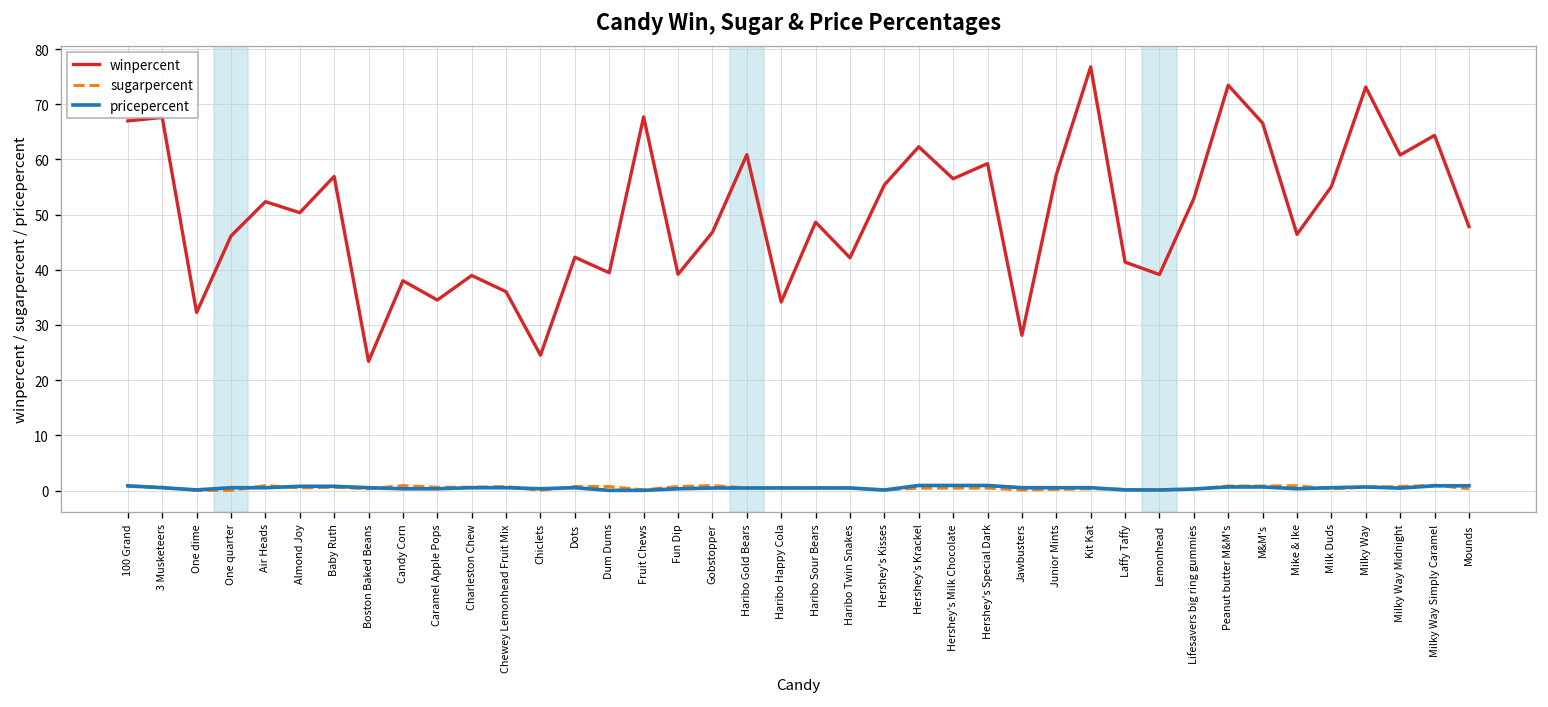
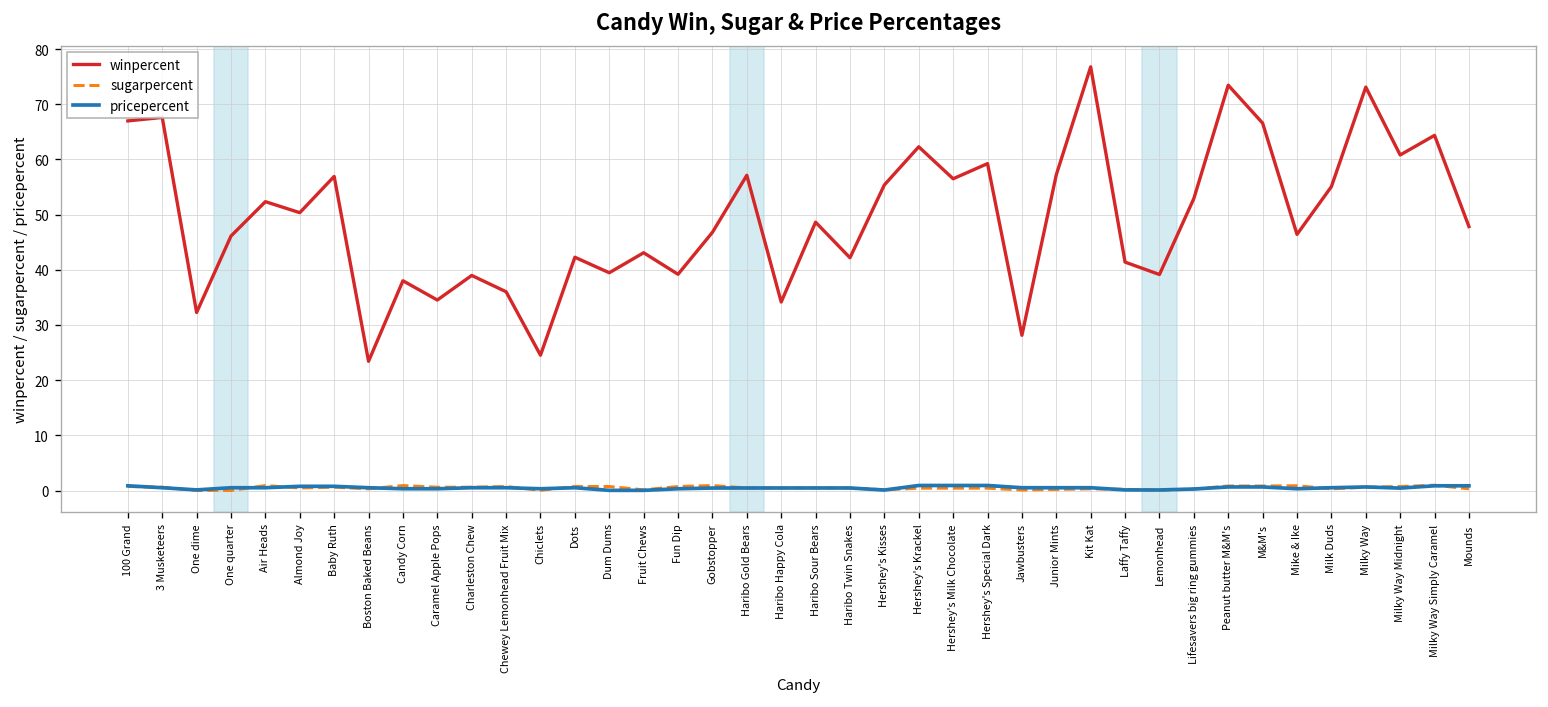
  {
    "winpercent": {
      "100 Grand": 67,
      "3 Musketeers": 68,
      "One dime": 32,
      "One quarter": 46,
      "Air Heads": 52,
      "Almond Joy": 50,
      "Baby Ruth": 57,
      "Boston Baked Beans": 23,
      "Candy Corn": 38,
      "Caramel Apple Pops": 35,
      "Charleston Chew": 39,
      "Chewey Lemonhead Fruit Mix": 36,
      "Chiclets": 25,
      "Dots": 42,
      "Dum Dums": 39,
-     "Fruit Chews": 68,
+     "Fruit Chews": 43,
      "Fun Dip": 39,
      "Gobstopper": 47,
-     "Haribo Gold Bears": 61,
+     "Haribo Gold Bears": 57,
      "Haribo Happy Cola": 34,
      "Haribo Sour Bears": 49,
      "Haribo Twin Snakes": 42,
      "Hershey's Kisses": 55,
      "Hershey's Krackel": 62,
      "Hershey's Milk Chocolate": 56,
      "Hershey's Special Dark": 59,
      "Jawbusters": 28,
      "Junior Mints": 57,
      "Kit Kat": 77,
      "Laffy Taffy": 41,
      "Lemonhead": 39,
      "Lifesavers big ring gummies": 53,
      "Peanut butter M&M's": 73,
      "M&M's": 67,
      "Mike & Ike": 46,
      "Milk Duds": 55,
      "Milky Way": 73,
      "Milky Way Midnight": 61,
      "Milky Way Simply Caramel": 64,
      "Mounds": 48
    },
    "sugarpercent": {
      "Candy Corn": 1,
      "Dum Dums": 1
    },
    "pricepercent": {
      "Candy Corn": 0,
      "Dum Dums": 0
    }
  }
